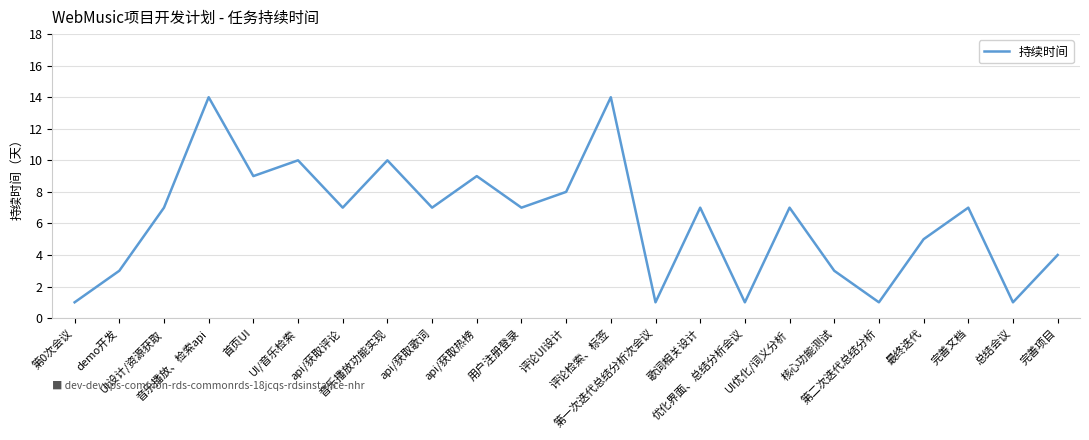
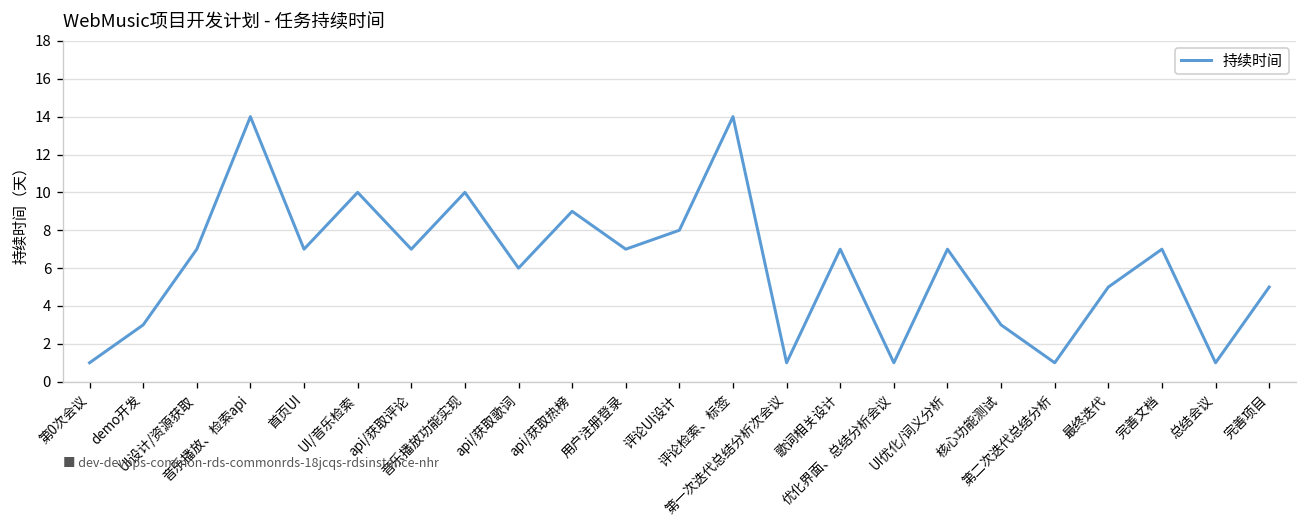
  {
    "第0次会议": 1,
    "demo开发": 3,
    "UI设计/资源获取": 7,
    "音乐播放、检索api": 14,
-   "首页UI": 9,
+   "首页UI": 7,
    "UI/音乐检索": 10,
    "api/获取评论": 7,
    "音乐播放功能实现": 10,
-   "api/获取歌词": 7,
+   "api/获取歌词": 6,
    "api/获取热榜": 9,
    "用户注册登录": 7,
    "评论UI设计": 8,
    "评论检索、标签": 14,
    "第一次迭代总结分析次会议": 1,
    "歌词相关设计": 7,
    "优化界面、总结分析会议": 1,
    "UI优化/词义分析": 7,
    "核心功能测试": 3,
    "第二次迭代总结分析": 1,
    "最终迭代": 5,
    "完善文档": 7,
    "总结会议": 1,
-   "完善项目": 4
+   "完善项目": 5
  }
